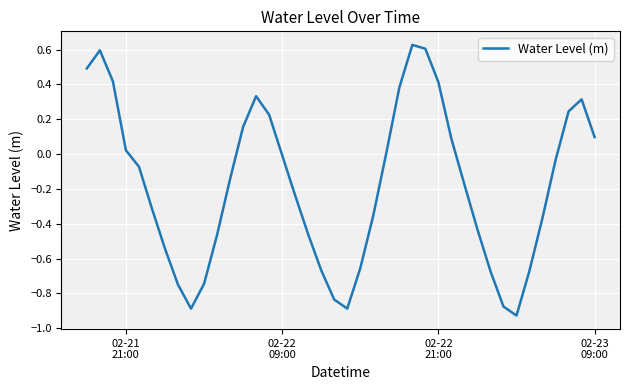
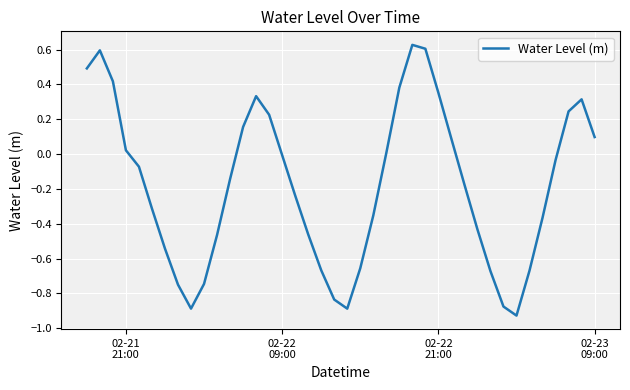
  {
    "02-21 21:00": 0.02,
    "02-22 09:00": -0.01,
-   "02-22 21:00": 0.41,
+   "02-22 21:00": 0.35,
    "02-23 09:00": 0.10
  }
